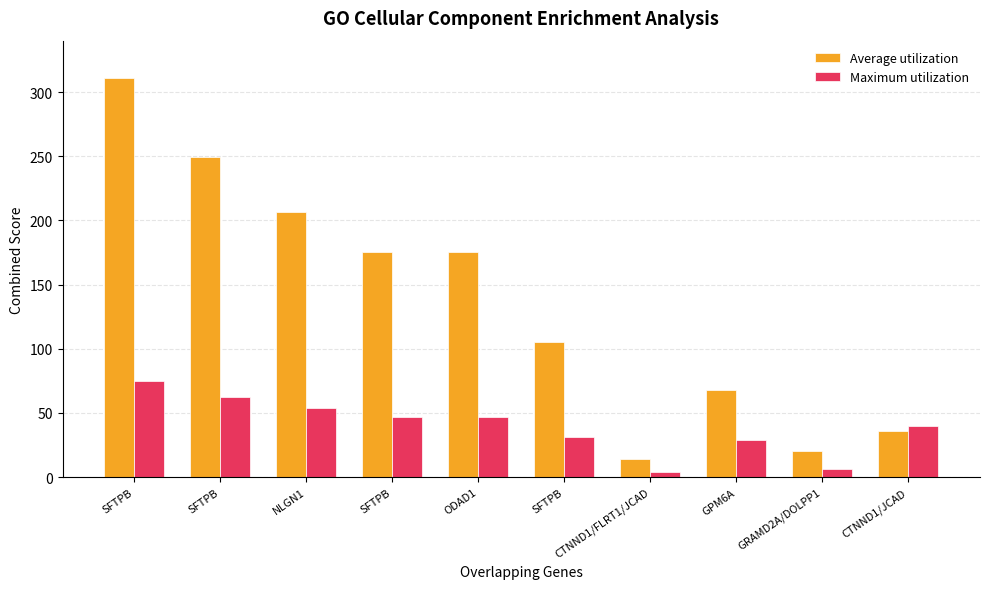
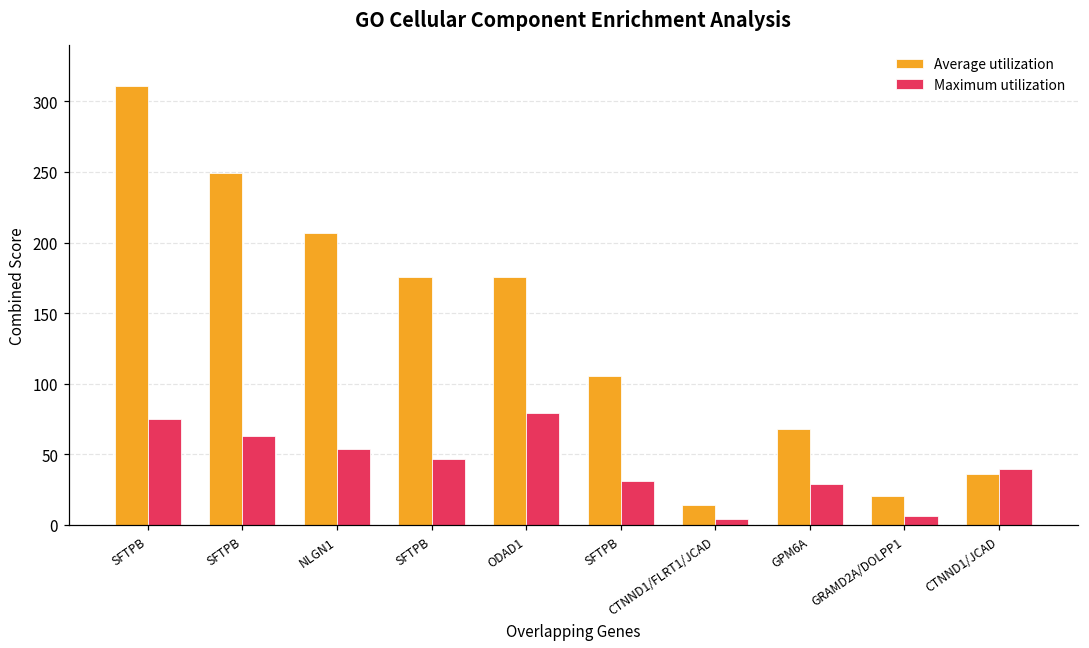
  {
    "Average utilization": {
      "NLGN1": 207,
      "ODAD1": 175,
      "CTNND1/FLRT1/JCAD": 14,
      "GPM6A": 68,
      "GRAMD2A/DOLPP1": 20,
      "CTNND1/JCAD": 36
    },
    "Maximum utilization": {
      "NLGN1": 54,
-     "ODAD1": 47,
+     "ODAD1": 79,
      "CTNND1/FLRT1/JCAD": 4,
      "GPM6A": 29,
      "GRAMD2A/DOLPP1": 6,
      "CTNND1/JCAD": 40
    }
  }
